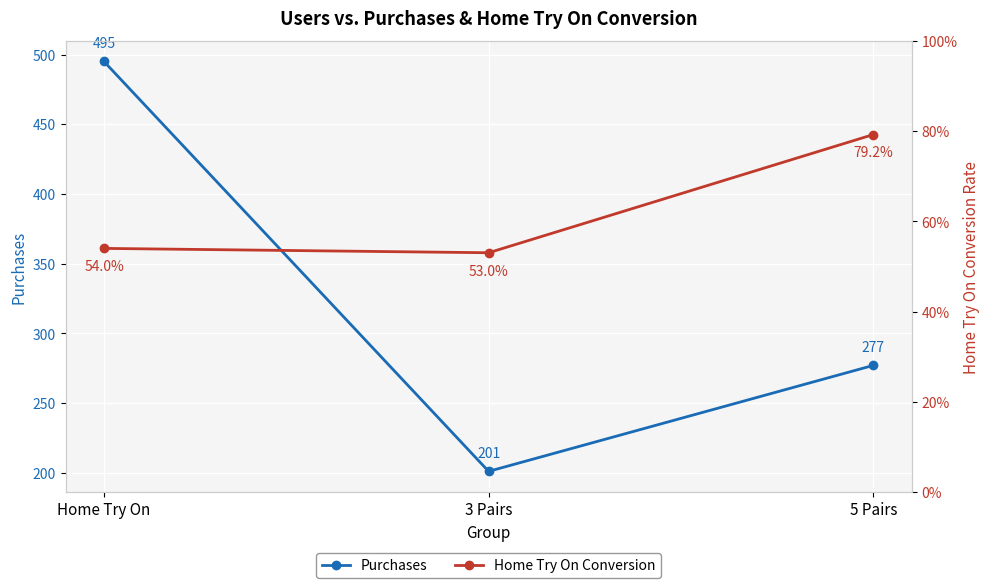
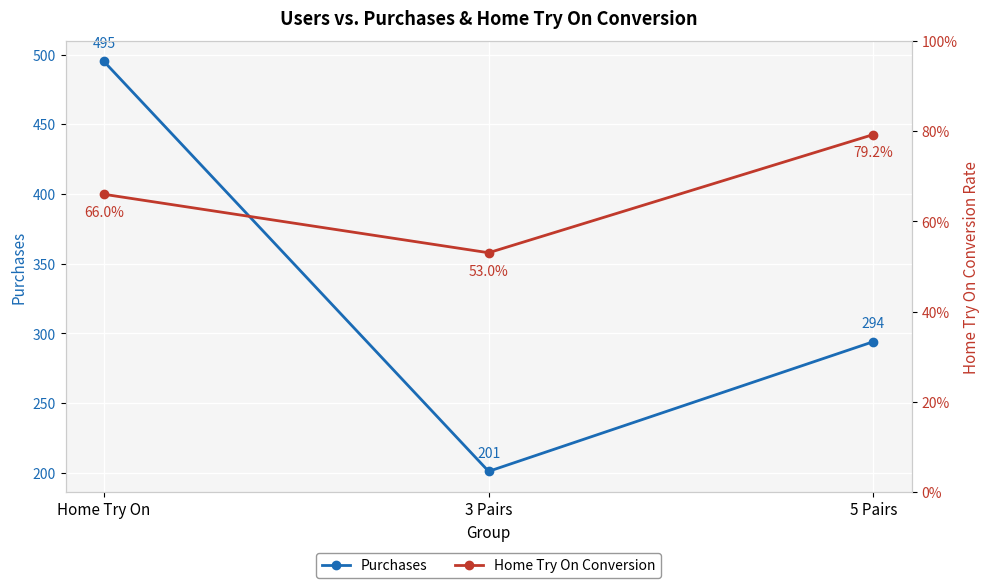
  {
    "Purchases": {
      "Home Try On": "495",
      "3 Pairs": "201",
-     "5 Pairs": "277"
+     "5 Pairs": "294"
    },
    "Home Try On Conversion": {
-     "Home Try On": "54.0%",
+     "Home Try On": "66.0%",
      "3 Pairs": "53.0%",
      "5 Pairs": "79.2%"
    }
  }
